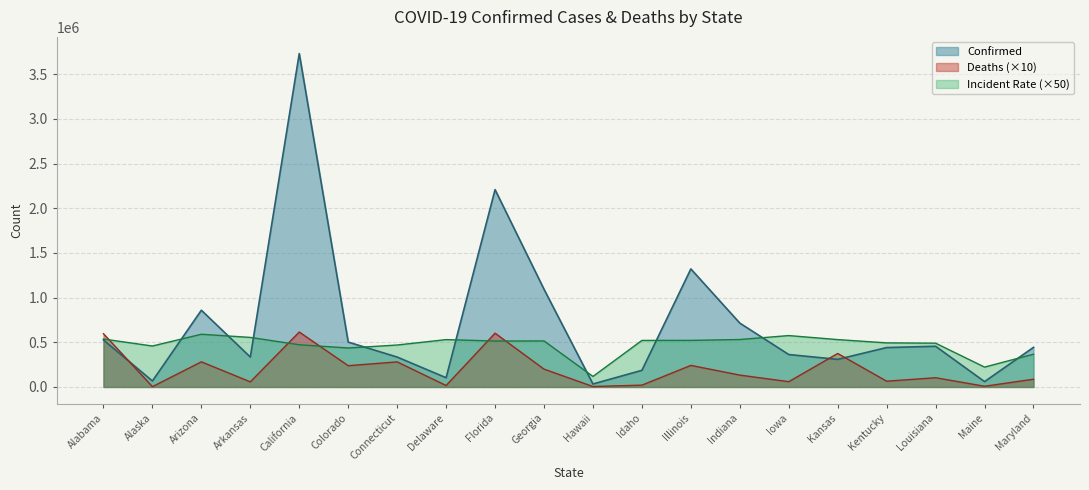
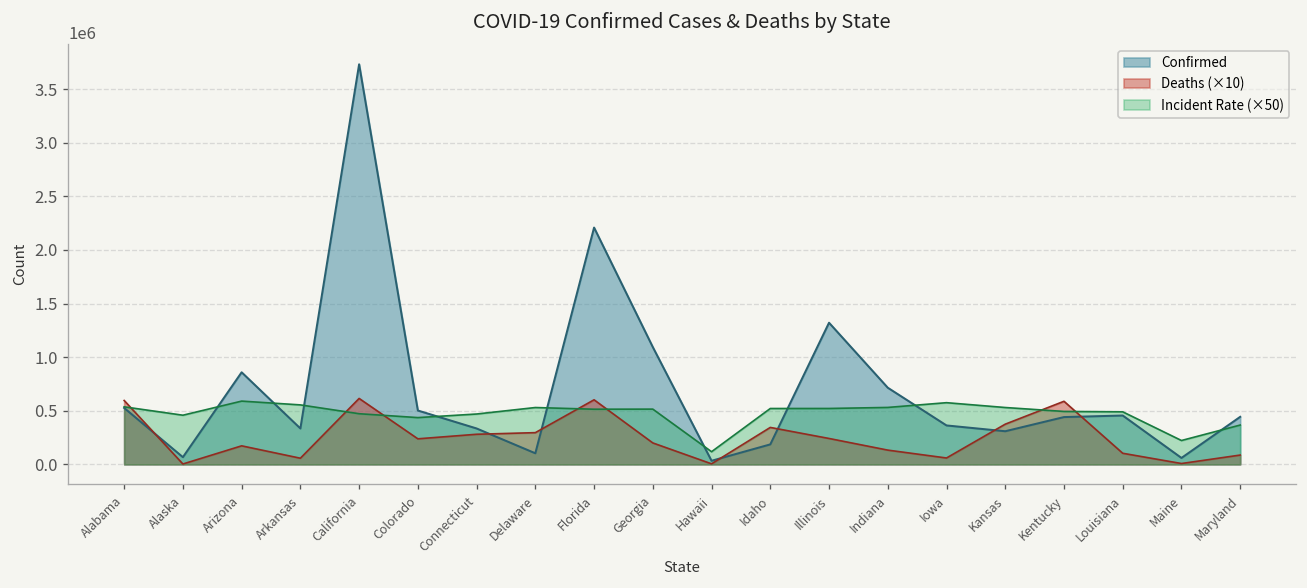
  {
    "Deaths (×10)": {
      "Alabama": 600000,
      "Alaska": 0,
-     "Arizona": 300000,
+     "Arizona": 200000,
      "Arkansas": 100000,
      "California": 600000,
      "Colorado": 200000,
      "Connecticut": 300000,
-     "Delaware": 0,
+     "Delaware": 300000,
      "Florida": 600000,
      "Georgia": 200000,
-     "Idaho": 0,
+     "Idaho": 300000,
      "Illinois": 200000,
      "Indiana": 100000,
      "Iowa": 100000,
      "Kansas": 400000,
-     "Kentucky": 100000,
+     "Kentucky": 600000,
      "Louisiana": 100000,
      "Maine": 0,
      "Maryland": 100000
    }
  }
